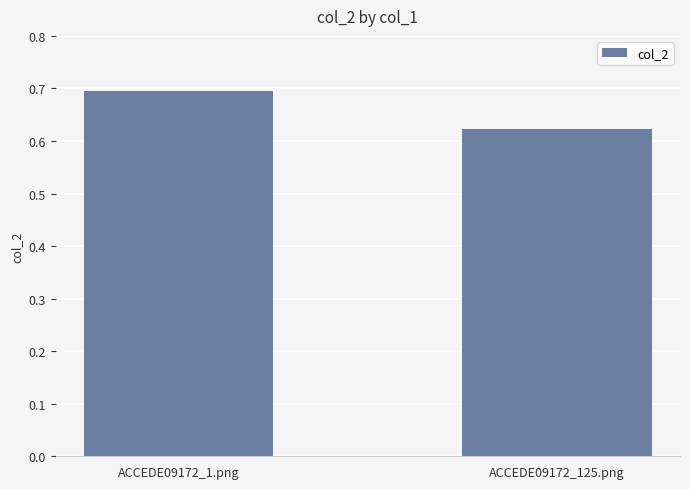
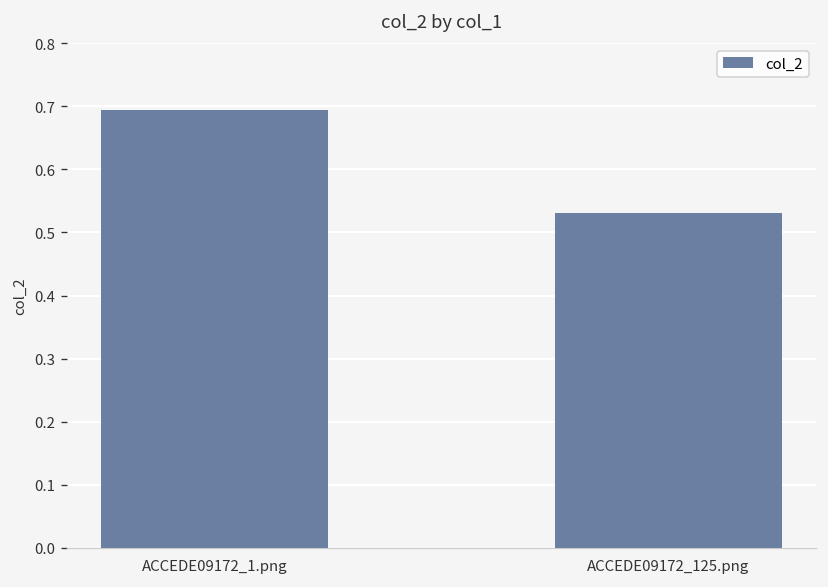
  {
    "ACCEDE09172_1.png": 0.69,
-   "ACCEDE09172_125.png": 0.62
+   "ACCEDE09172_125.png": 0.53
  }
